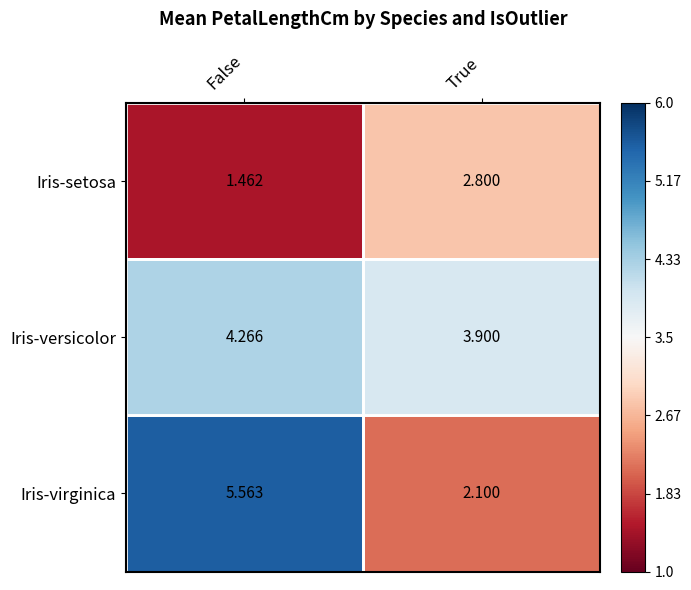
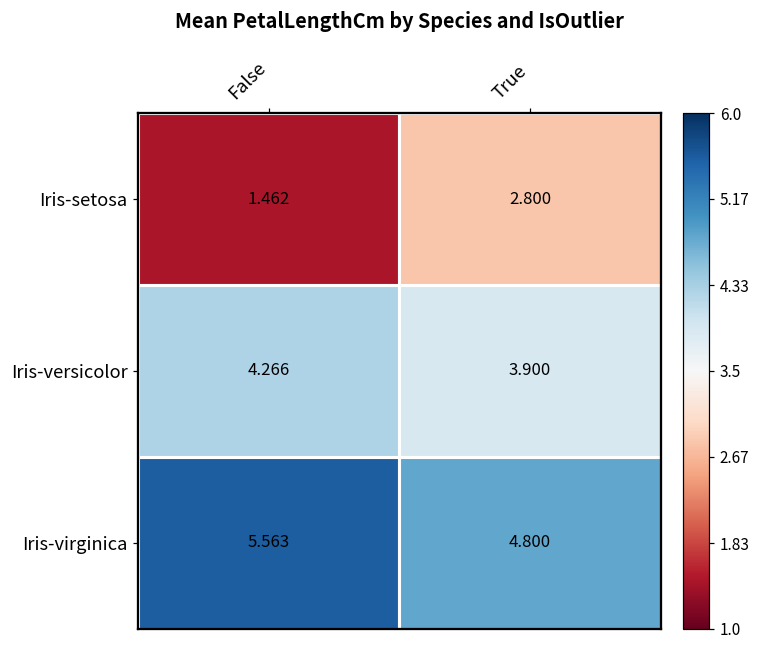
  {
    "Iris-setosa": {
      "False": 1.462,
      "True": 2.800
    },
    "Iris-versicolor": {
      "False": 4.266,
      "True": 3.900
    },
    "Iris-virginica": {
      "False": 5.563,
-     "True": 2.100
+     "True": 4.800
    }
  }
